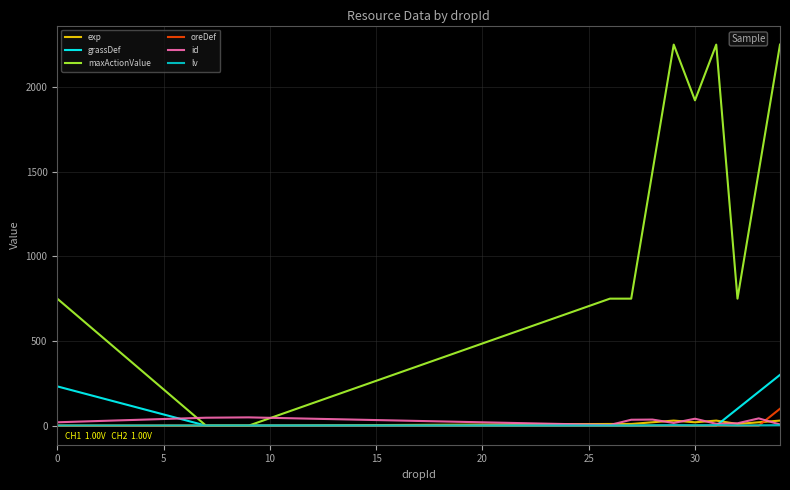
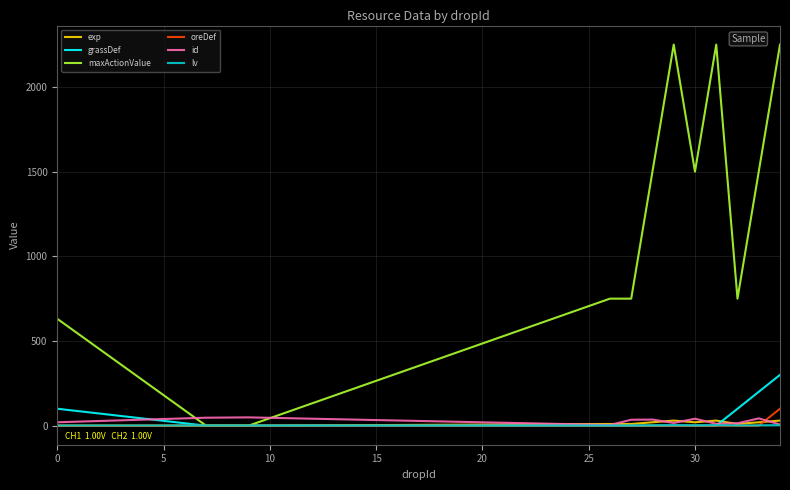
  {
    "exp": {
      "30": 20
    },
    "grassDef": {
-     "0": 230
+     "0": 100
    },
    "maxActionValue": {
-     "0": 750,
-     "30": 1920
+     "0": 630,
+     "30": 1500
    },
    "id": {
      "0": 20,
      "30": 40
    }
  }
